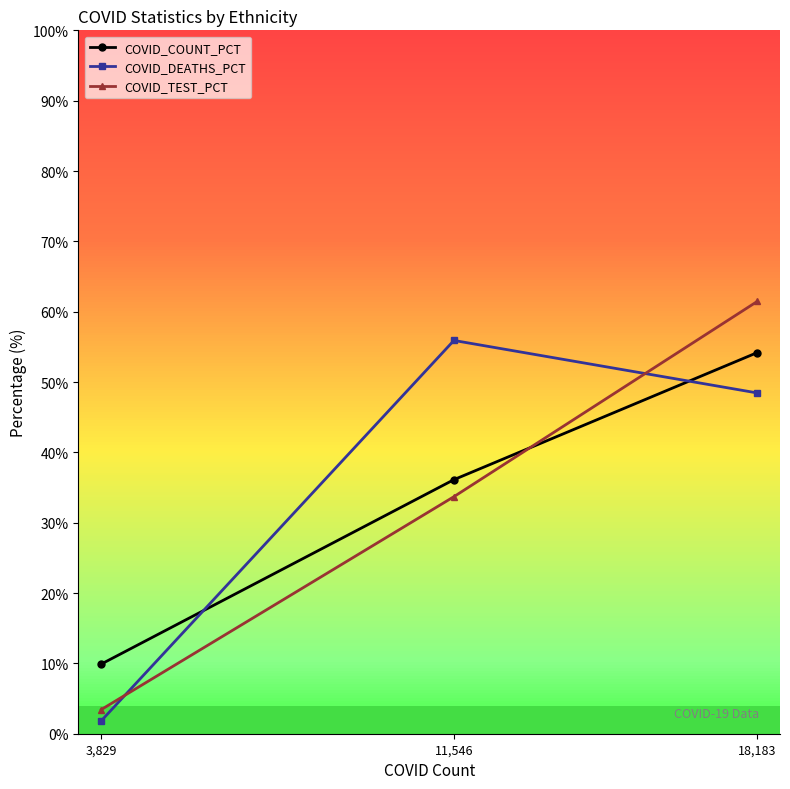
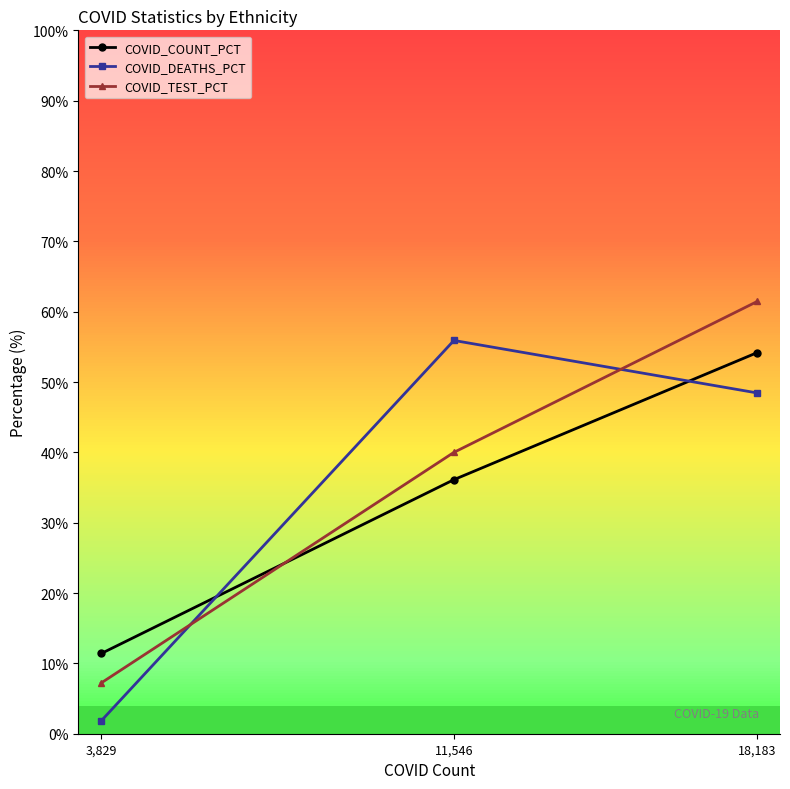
  {
    "COVID_COUNT_PCT": {
-     "3,829": "10%",
+     "3,829": "11%",
      "11,546": "36%",
      "18,183": "54%"
    },
    "COVID_DEATHS_PCT": {
      "3,829": "2%",
      "11,546": "56%",
      "18,183": "48%"
    },
    "COVID_TEST_PCT": {
-     "3,829": "3%",
-     "11,546": "34%",
+     "3,829": "7%",
+     "11,546": "40%",
      "18,183": "61%"
    }
  }
